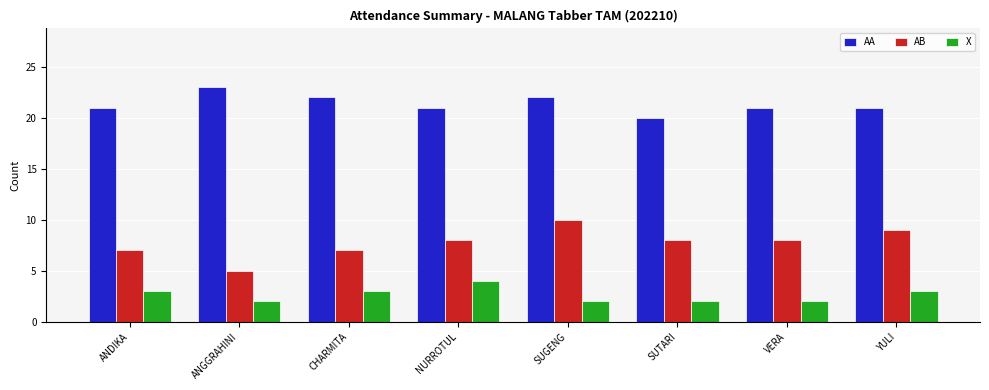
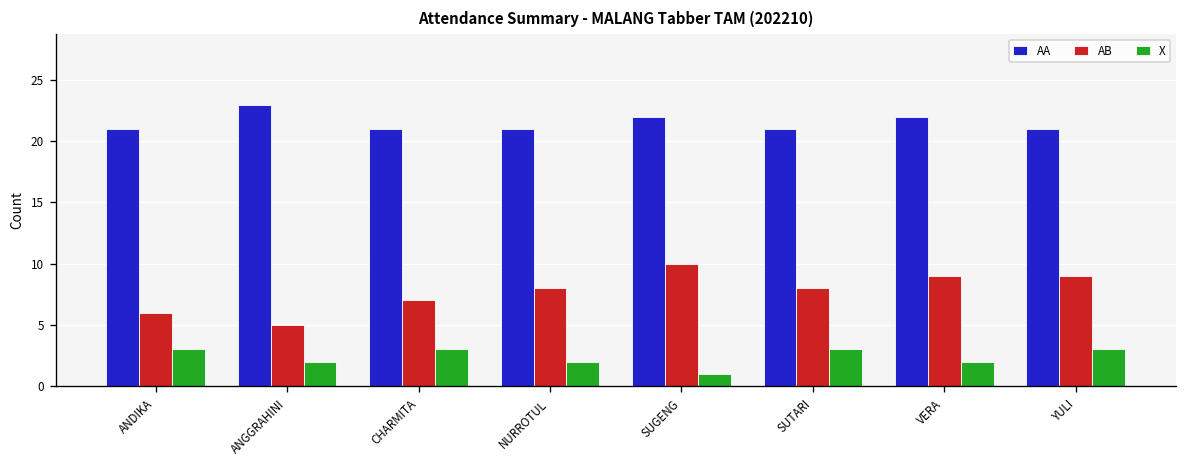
  {
    "AA": {
      "ANDIKA": 21,
      "ANGGRAHINI": 23,
-     "CHARMITA": 22,
+     "CHARMITA": 21,
      "NURROTUL": 21,
      "SUGENG": 22,
-     "SUTARI": 20,
-     "VERA": 21,
+     "SUTARI": 21,
+     "VERA": 22,
      "YULI": 21
    },
    "AB": {
-     "ANDIKA": 7,
+     "ANDIKA": 6,
      "ANGGRAHINI": 5,
      "CHARMITA": 7,
      "NURROTUL": 8,
      "SUGENG": 10,
      "SUTARI": 8,
-     "VERA": 8,
+     "VERA": 9,
      "YULI": 9
    },
    "X": {
      "ANDIKA": 3,
      "ANGGRAHINI": 2,
      "CHARMITA": 3,
-     "NURROTUL": 4,
-     "SUGENG": 2,
-     "SUTARI": 2,
+     "NURROTUL": 2,
+     "SUGENG": 1,
+     "SUTARI": 3,
      "VERA": 2,
      "YULI": 3
    }
  }
